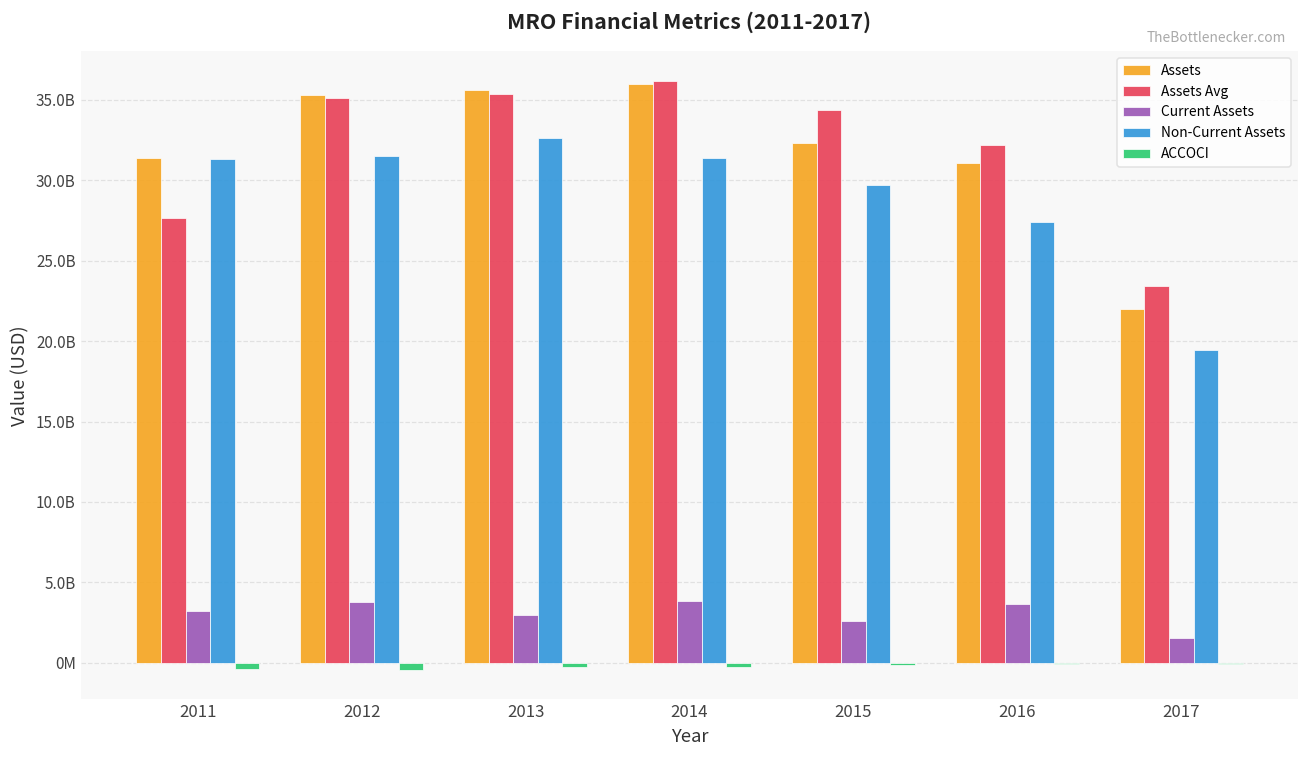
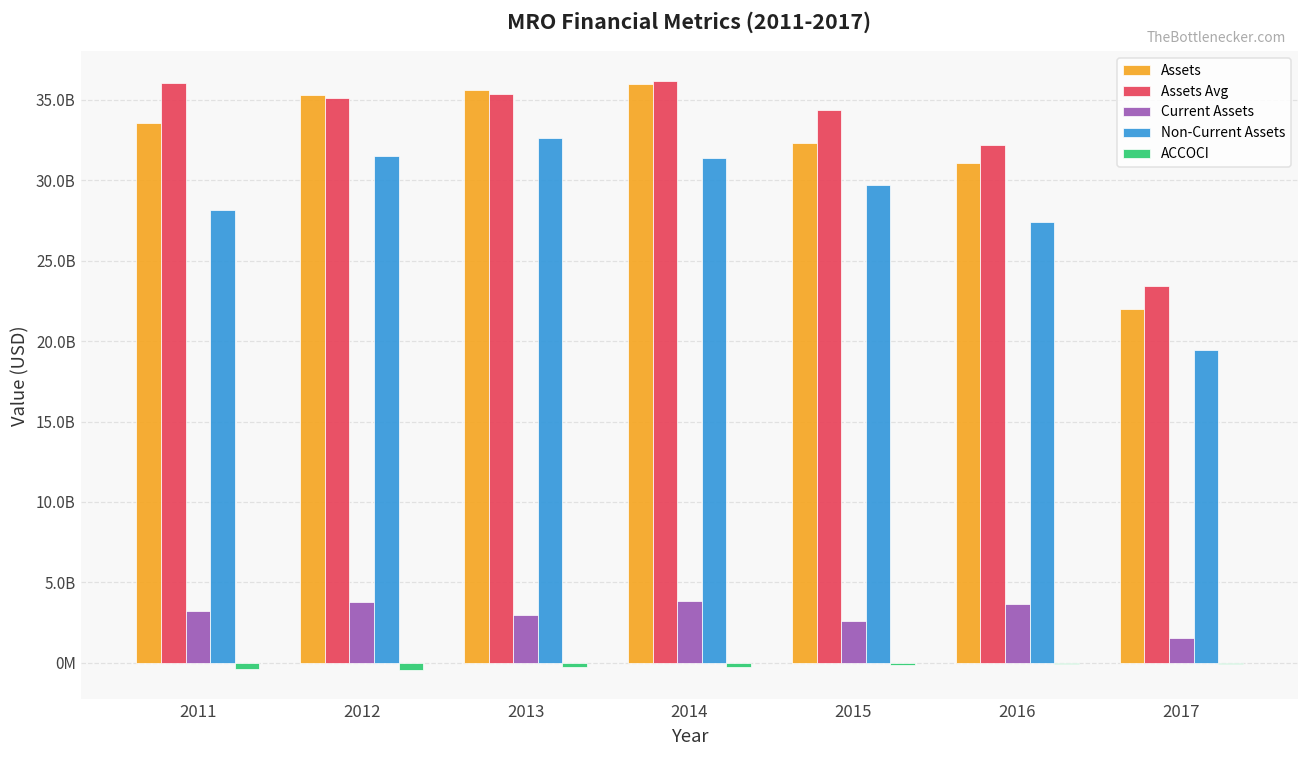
  {
    "Assets": {
-     "2011": 31400000000,
+     "2011": 33600000000,
      "2012": 35300000000,
      "2013": 35600000000,
      "2014": 36000000000,
      "2015": 32300000000,
      "2016": 31100000000,
      "2017": 22000000000
    },
    "Assets Avg": {
-     "2011": 27600000000,
+     "2011": 36100000000,
      "2012": 35100000000,
      "2013": 35400000000,
      "2014": 36200000000,
      "2015": 34400000000,
      "2016": 32200000000,
      "2017": 23400000000
    },
    "Current Assets": {
      "2011": 3200000000,
      "2012": 3800000000,
      "2013": 3000000000,
      "2014": 3900000000,
      "2015": 2600000000,
      "2016": 3700000000,
      "2017": 1600000000
    },
    "Non-Current Assets": {
-     "2011": 31300000000,
+     "2011": 28100000000,
      "2012": 31500000000,
      "2013": 32600000000,
      "2014": 31400000000,
      "2015": 29700000000,
      "2016": 27400000000,
      "2017": 19400000000
    },
    "ACCOCI": {
      "2011": -400000000,
      "2012": -400000000,
      "2013": -300000000,
      "2014": -300000000
    }
  }
